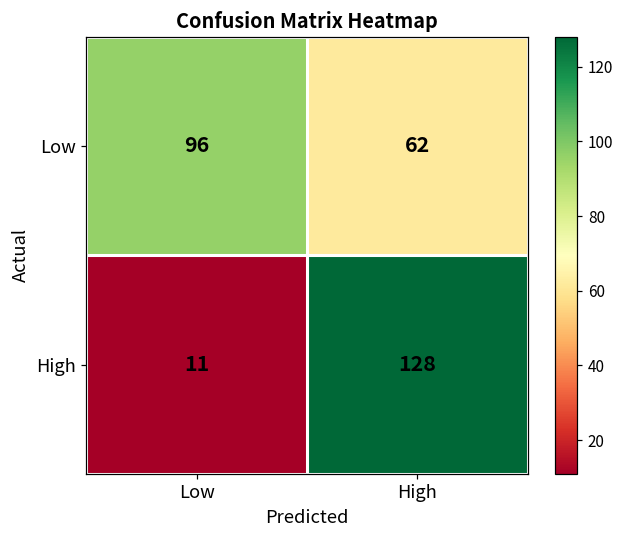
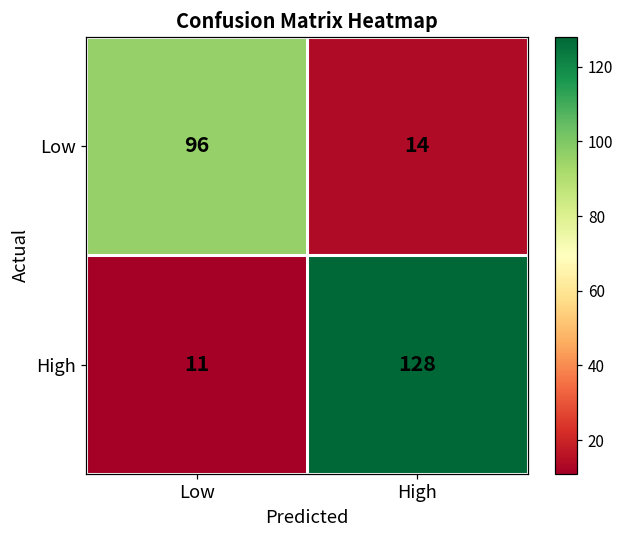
  {
    "Low": {
      "Low": 96,
-     "High": 62
+     "High": 14
    },
    "High": {
      "Low": 11,
      "High": 128
    }
  }
